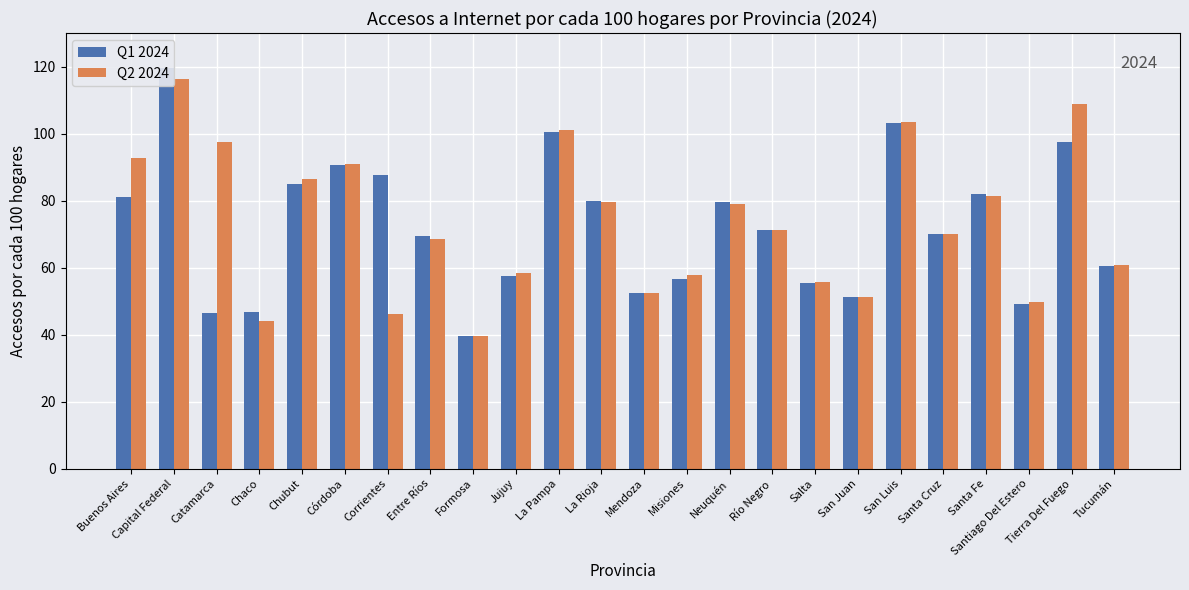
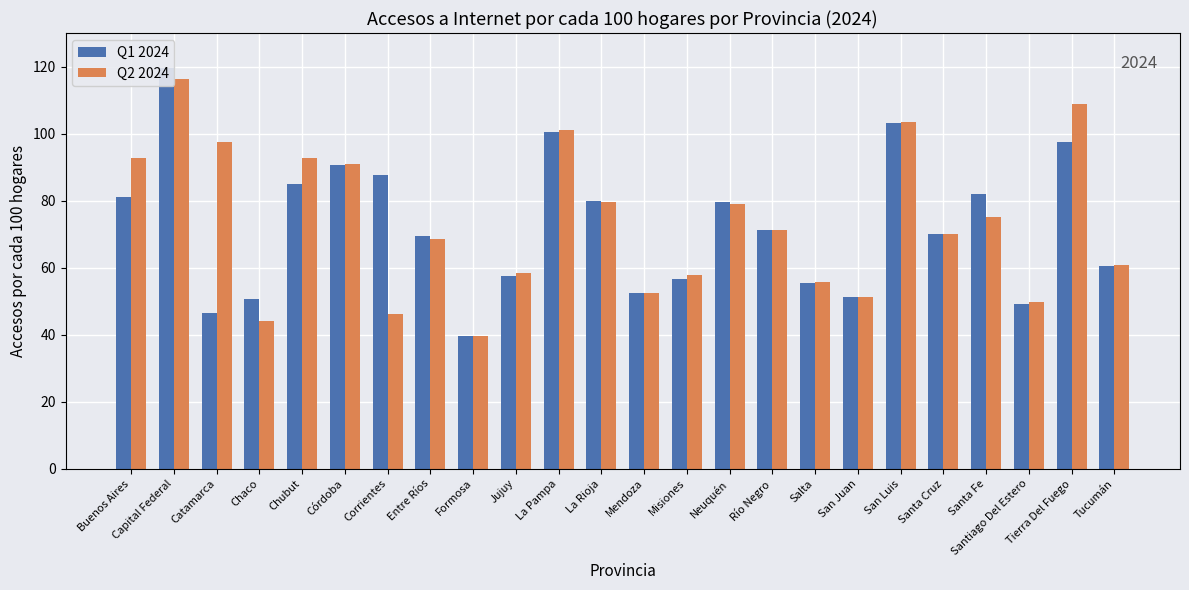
  {
    "Q1 2024": {
      "Buenos Aires": 81,
      "Catamarca": 46,
-     "Chaco": 47,
+     "Chaco": 51,
      "Chubut": 85,
      "Córdoba": 91,
      "Corrientes": 88,
      "Entre Ríos": 69,
      "Formosa": 40,
      "Jujuy": 58,
      "La Pampa": 100,
      "La Rioja": 80,
      "Mendoza": 53,
      "Misiones": 57,
      "Neuquén": 80,
      "Río Negro": 71,
      "Salta": 56,
      "San Juan": 51,
      "San Luis": 103,
      "Santa Cruz": 70,
      "Santa Fe": 82,
      "Santiago Del Estero": 49,
      "Tierra Del Fuego": 98,
      "Tucumán": 61
    },
    "Q2 2024": {
      "Buenos Aires": 93,
      "Capital Federal": 116,
      "Catamarca": 98,
      "Chaco": 44,
-     "Chubut": 86,
+     "Chubut": 93,
      "Córdoba": 91,
      "Corrientes": 46,
      "Entre Ríos": 69,
      "Formosa": 40,
      "Jujuy": 58,
      "La Pampa": 101,
      "La Rioja": 80,
      "Mendoza": 52,
      "Misiones": 58,
      "Neuquén": 79,
      "Río Negro": 71,
      "Salta": 56,
      "San Juan": 51,
      "San Luis": 103,
      "Santa Cruz": 70,
-     "Santa Fe": 81,
+     "Santa Fe": 75,
      "Santiago Del Estero": 50,
      "Tierra Del Fuego": 109,
      "Tucumán": 61
    }
  }
